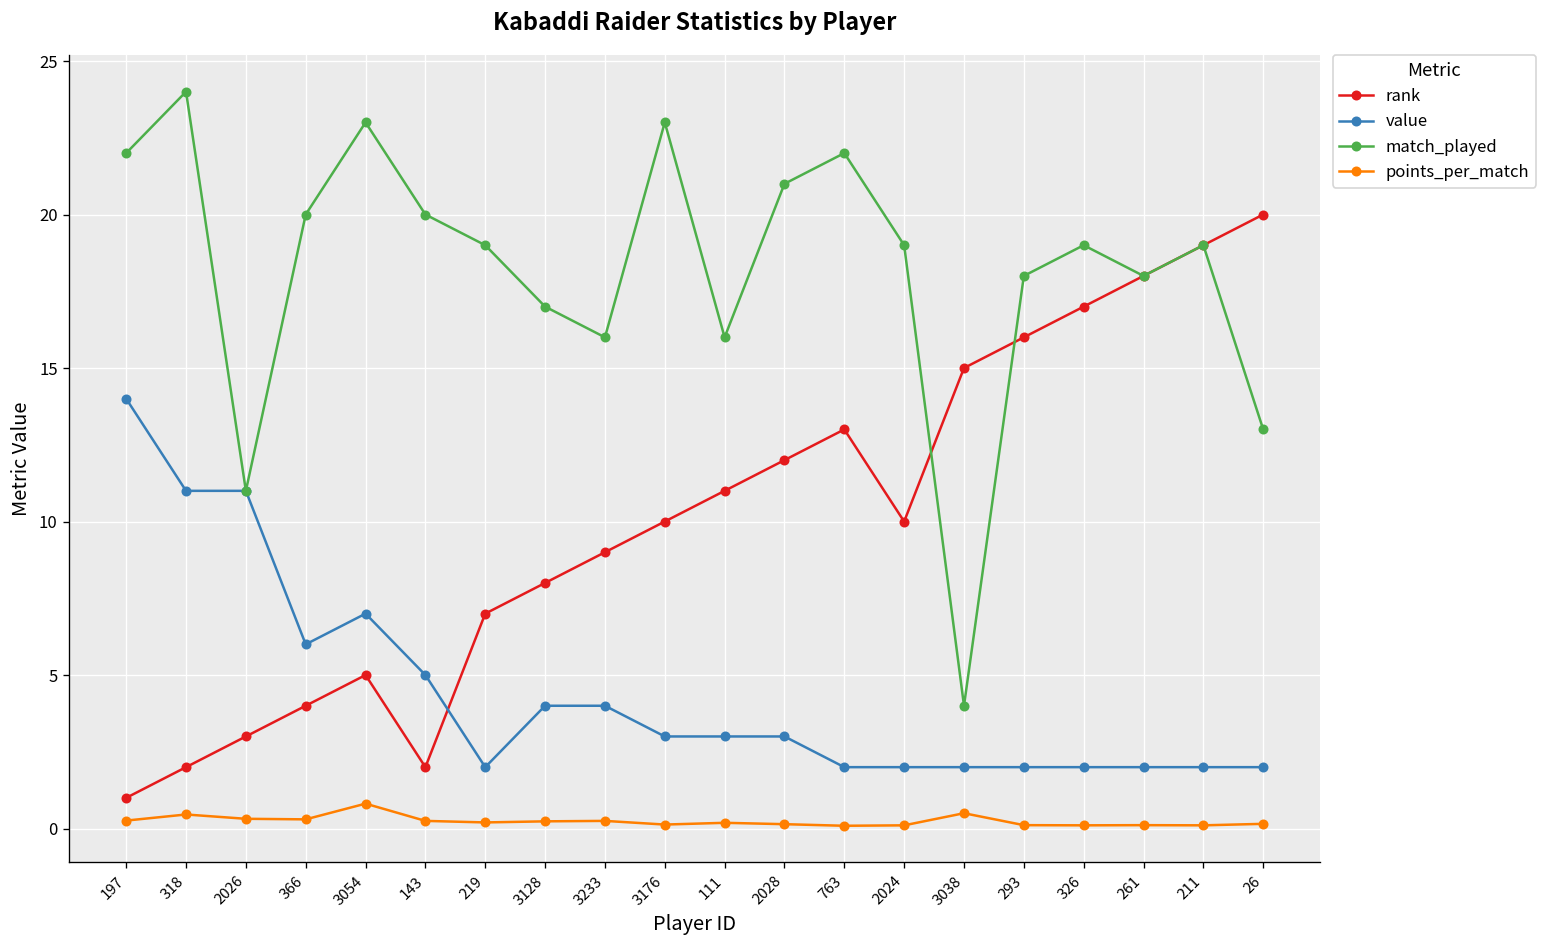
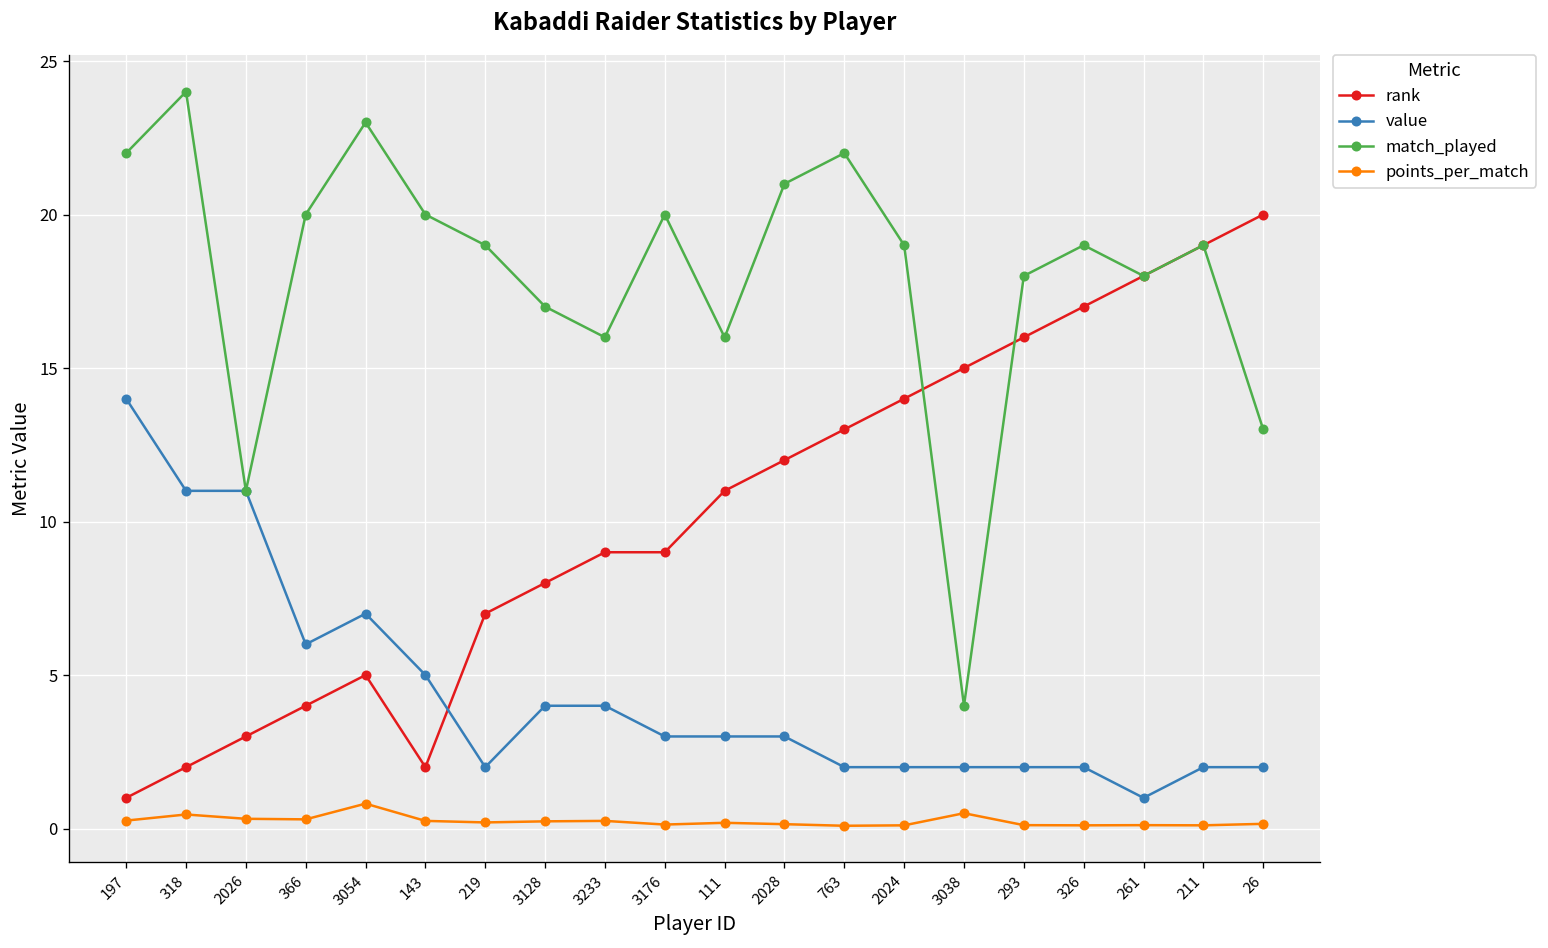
  {
    "rank": {
      "197": 1,
      "318": 2,
      "2026": 3,
      "366": 4,
      "3054": 5,
      "143": 2,
      "219": 7,
      "3128": 8,
      "3233": 9,
-     "3176": 10,
+     "3176": 9,
      "111": 11,
      "2028": 12,
      "763": 13,
-     "2024": 10,
+     "2024": 14,
      "3038": 15,
      "293": 16,
      "326": 17,
      "26": 20
    },
    "value": {
      "197": 14,
      "318": 11,
      "366": 6,
      "3054": 7,
      "143": 5,
      "219": 2,
      "3128": 4,
      "3233": 4,
      "3176": 3,
      "111": 3,
      "2028": 3,
      "763": 2,
      "2024": 2,
      "3038": 2,
      "293": 2,
      "326": 2,
-     "261": 2,
+     "261": 1,
      "211": 2,
      "26": 2
    },
    "match_played": {
      "197": 22,
      "318": 24,
      "366": 20,
      "3054": 23,
      "143": 20,
      "219": 19,
      "3128": 17,
      "3233": 16,
-     "3176": 23,
+     "3176": 20,
      "111": 16,
      "2028": 21,
      "763": 22,
      "2024": 19,
      "3038": 4,
      "293": 18,
      "326": 19,
      "26": 13
    },
    "points_per_match": {
      "197": 0.3,
      "318": 0.5,
      "2026": 0.3,
      "366": 0.3,
      "3054": 0.8,
      "143": 0.3,
      "219": 0.2,
      "3128": 0.2,
      "3233": 0.3,
      "3176": 0.1,
      "111": 0.2,
      "2028": 0.1,
      "763": 0,
      "2024": 0.1,
      "3038": 0.5,
      "293": 0.1,
      "326": 0.1,
      "261": 0.1,
      "211": 0.1,
      "26": 0.2
    }
  }
